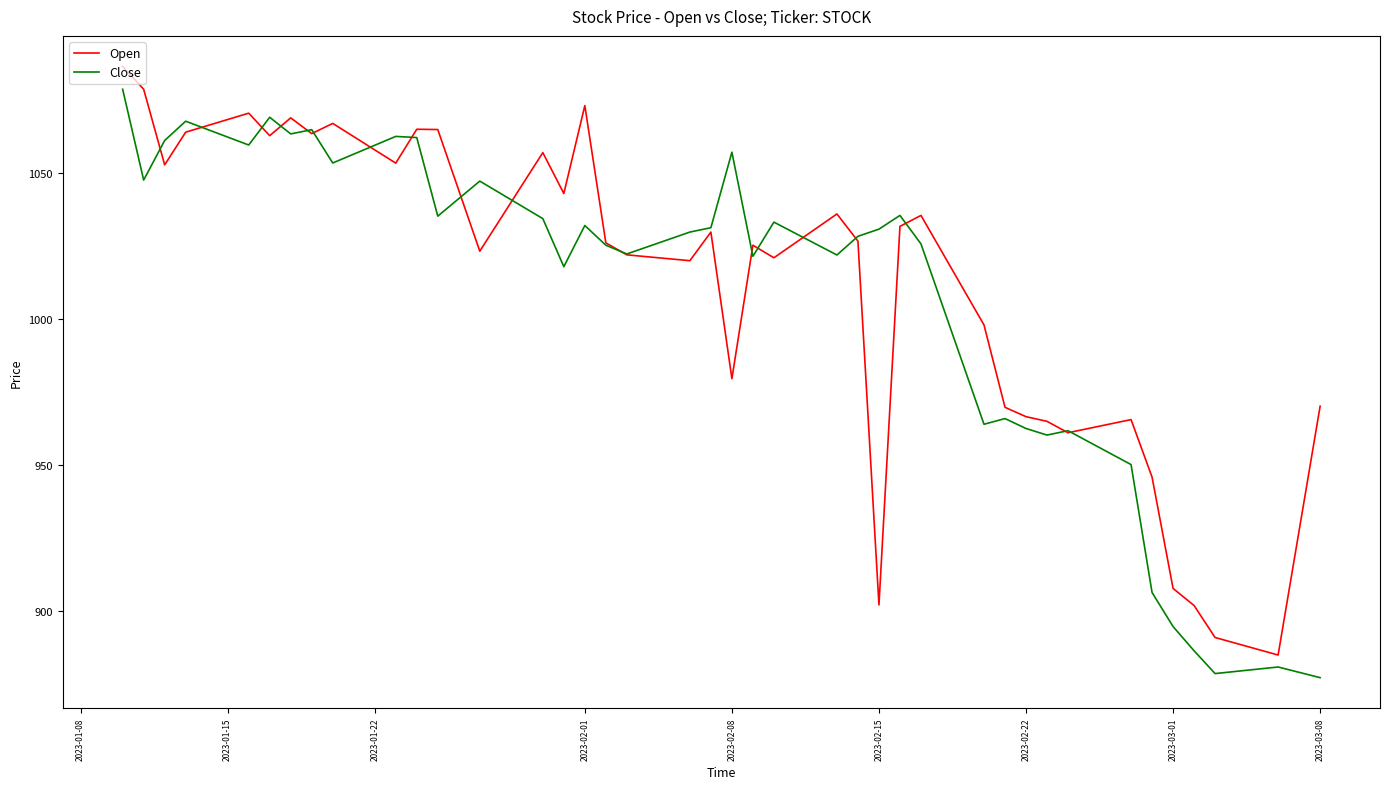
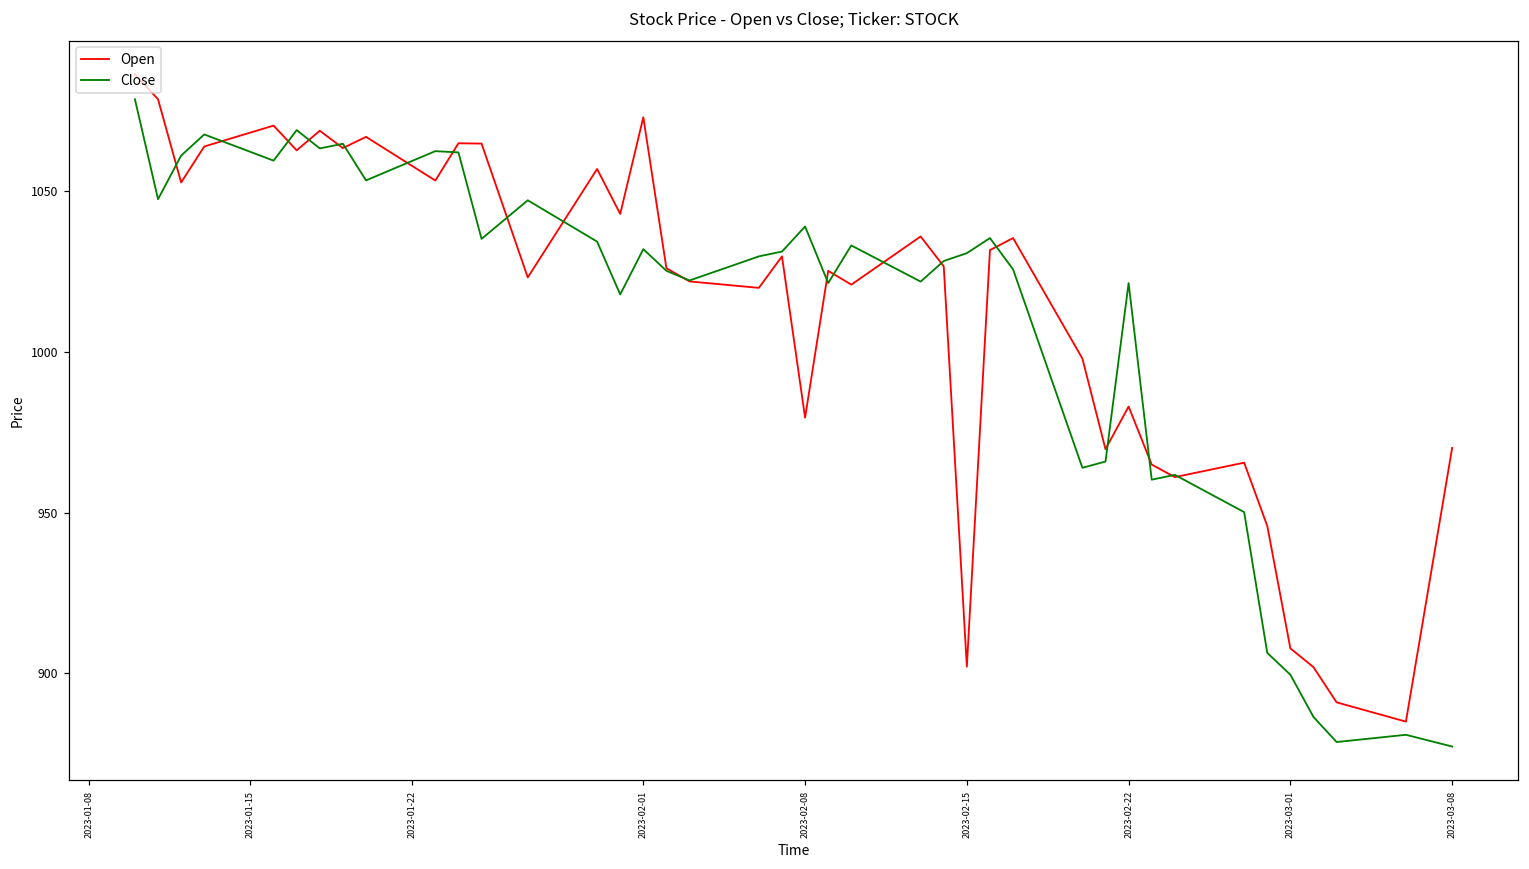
  {
    "Open": {
      "2023-02-01": 1073,
      "2023-02-08": 980,
      "2023-02-15": 902,
-     "2023-02-22": 967,
+     "2023-02-22": 983,
      "2023-03-01": 908,
      "2023-03-08": 970
    },
    "Close": {
      "2023-02-01": 1032,
-     "2023-02-08": 1057,
+     "2023-02-08": 1039,
      "2023-02-15": 1031,
-     "2023-02-22": 963,
-     "2023-03-01": 895,
+     "2023-02-22": 1021,
+     "2023-03-01": 900,
      "2023-03-08": 877
    }
  }
